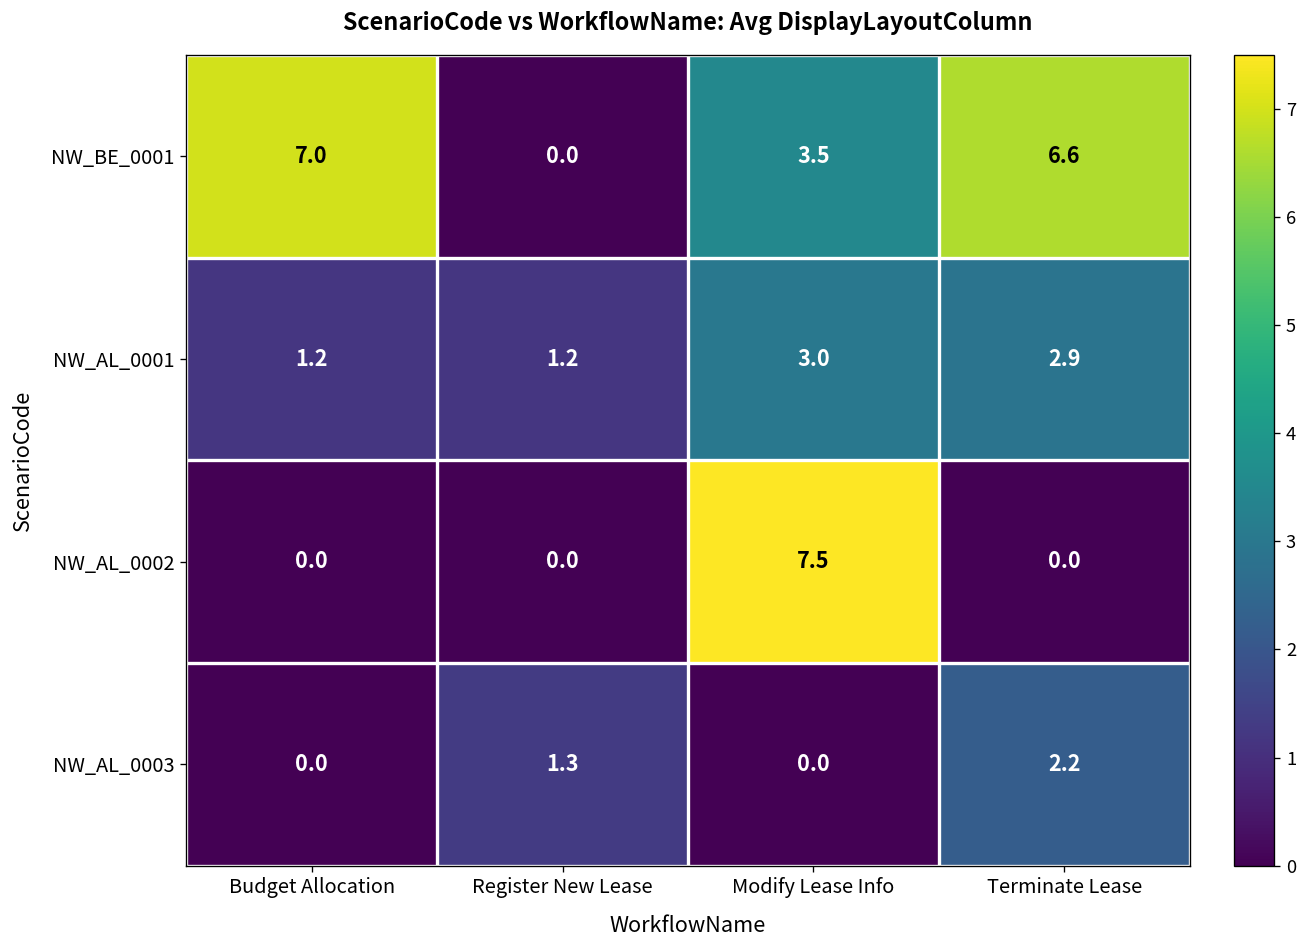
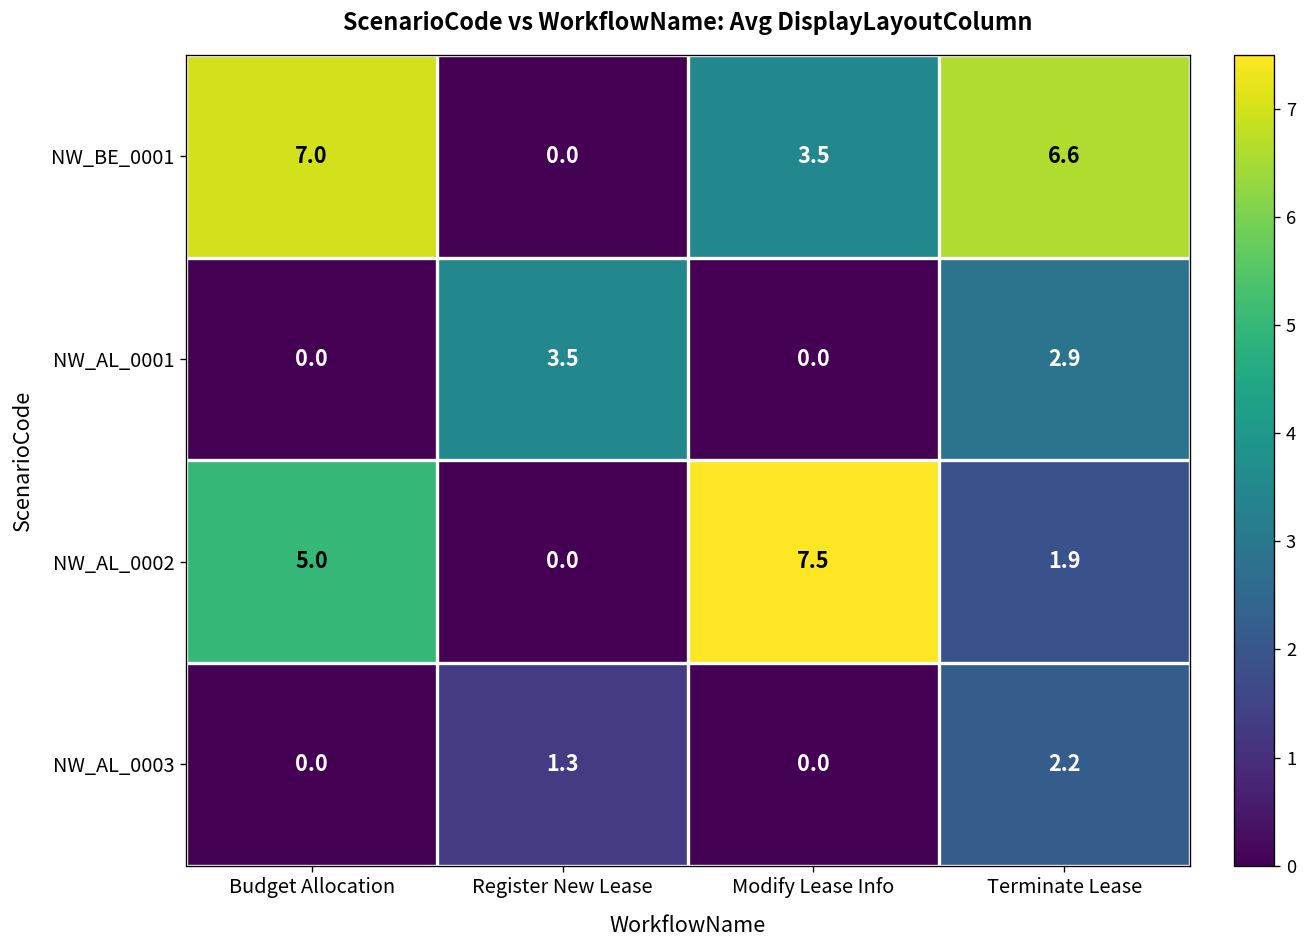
  {
    "NW_BE_0001": {
      "Budget Allocation": 7.0,
      "Register New Lease": 0.0,
      "Modify Lease Info": 3.5,
      "Terminate Lease": 6.6
    },
    "NW_AL_0001": {
-     "Budget Allocation": 1.2,
-     "Register New Lease": 1.2,
-     "Modify Lease Info": 3.0,
+     "Budget Allocation": 0.0,
+     "Register New Lease": 3.5,
+     "Modify Lease Info": 0.0,
      "Terminate Lease": 2.9
    },
    "NW_AL_0002": {
-     "Budget Allocation": 0.0,
+     "Budget Allocation": 5.0,
      "Register New Lease": 0.0,
      "Modify Lease Info": 7.5,
-     "Terminate Lease": 0.0
+     "Terminate Lease": 1.9
    },
    "NW_AL_0003": {
      "Budget Allocation": 0.0,
      "Register New Lease": 1.3,
      "Modify Lease Info": 0.0,
      "Terminate Lease": 2.2
    }
  }
